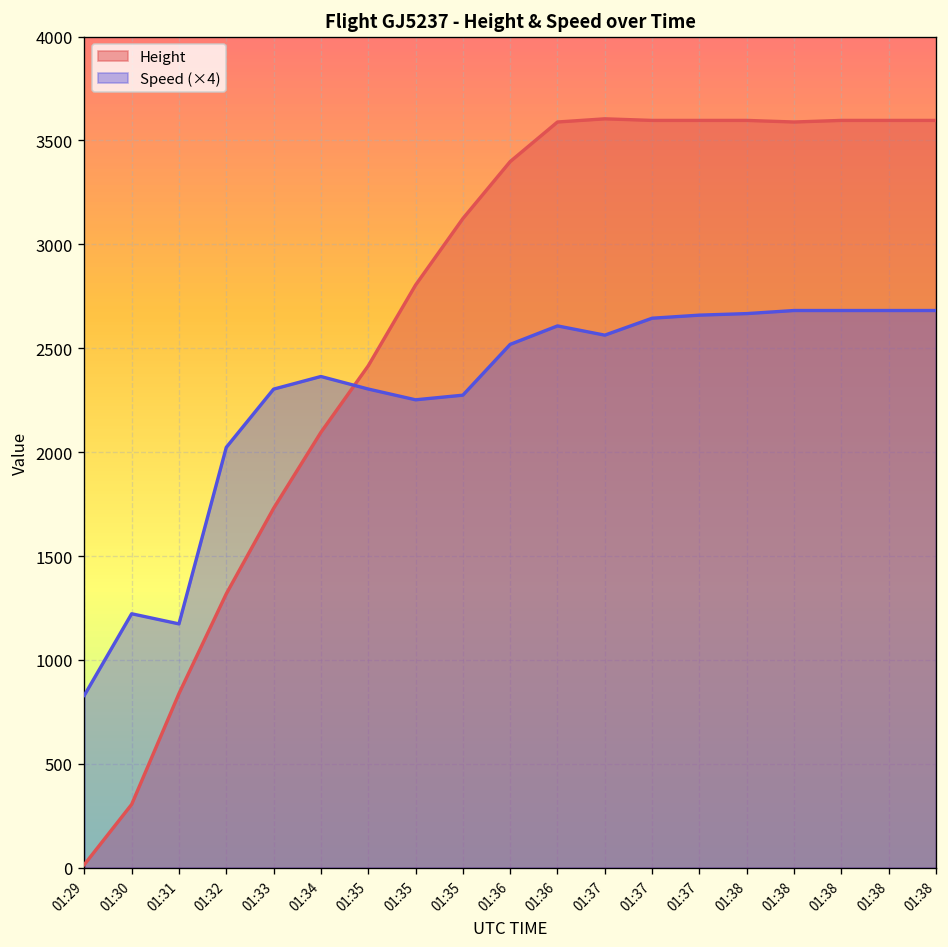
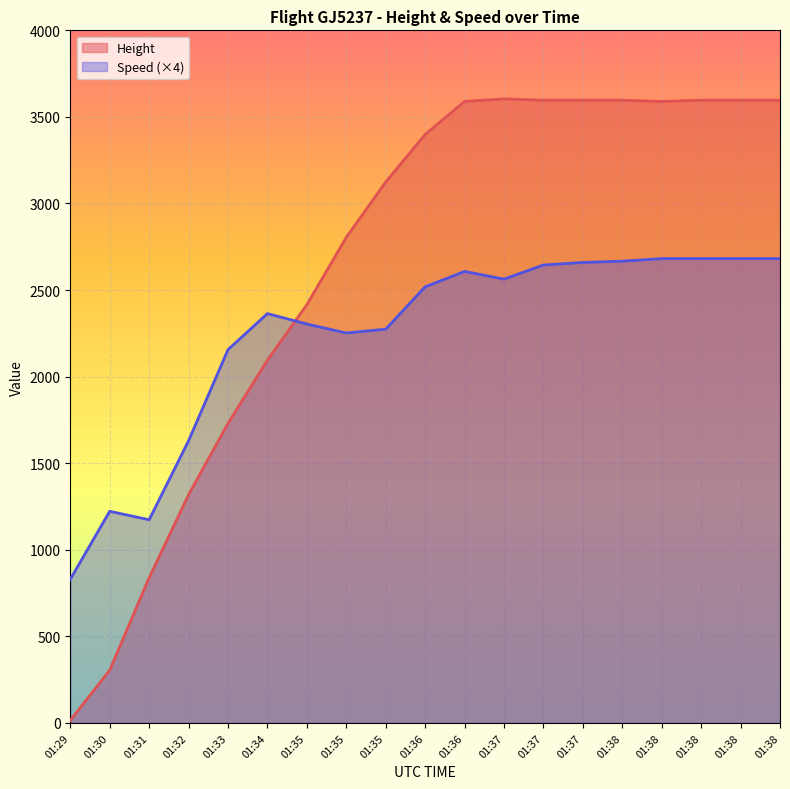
  {
    "Height": {
      "01:29": 20,
      "01:30": 300,
      "01:31": 840,
      "01:32": 1320,
      "01:33": 1730,
      "01:34": 2100
    },
    "Speed (×4)": {
      "01:29": 830,
      "01:30": 1220,
      "01:31": 1170,
-     "01:32": 2020,
-     "01:33": 2300,
+     "01:32": 1630,
+     "01:33": 2160,
      "01:34": 2360
    }
  }
